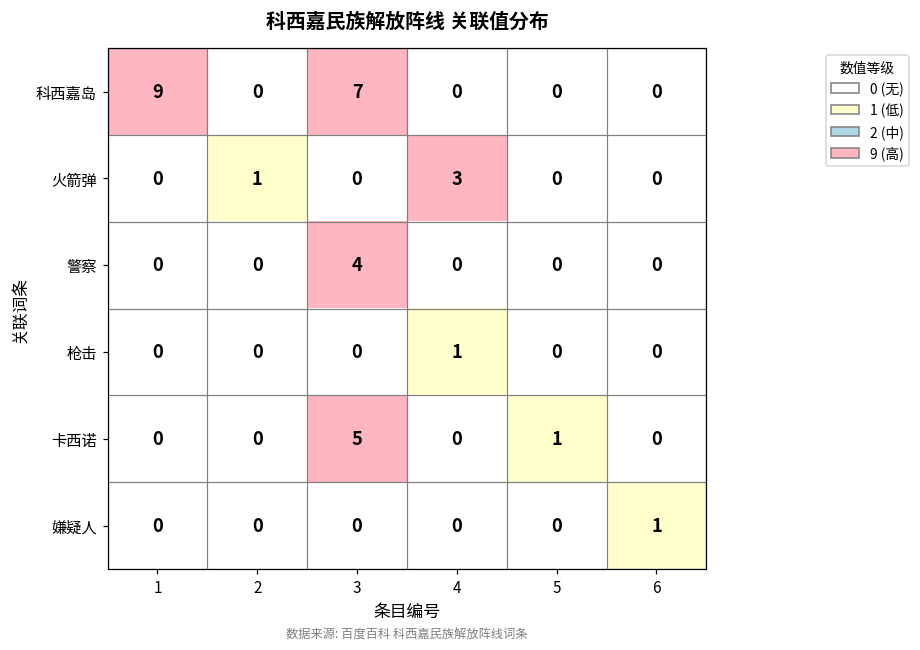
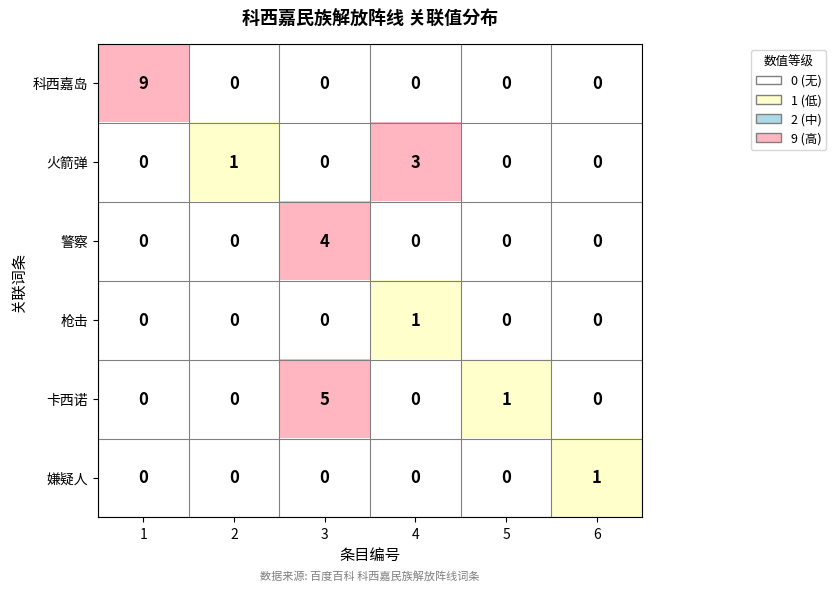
  {
    "科西嘉岛": {
      "1": 9,
      "2": 0,
-     "3": 7,
+     "3": 0,
      "4": 0,
      "5": 0,
      "6": 0
    },
    "火箭弹": {
      "1": 0,
      "2": 1,
      "3": 0,
      "4": 3,
      "5": 0,
      "6": 0
    },
    "警察": {
      "1": 0,
      "2": 0,
      "3": 4,
      "4": 0,
      "5": 0,
      "6": 0
    },
    "枪击": {
      "1": 0,
      "2": 0,
      "3": 0,
      "4": 1,
      "5": 0,
      "6": 0
    },
    "卡西诺": {
      "1": 0,
      "2": 0,
      "3": 5,
      "4": 0,
      "5": 1,
      "6": 0
    },
    "嫌疑人": {
      "1": 0,
      "2": 0,
      "3": 0,
      "4": 0,
      "5": 0,
      "6": 1
    }
  }
